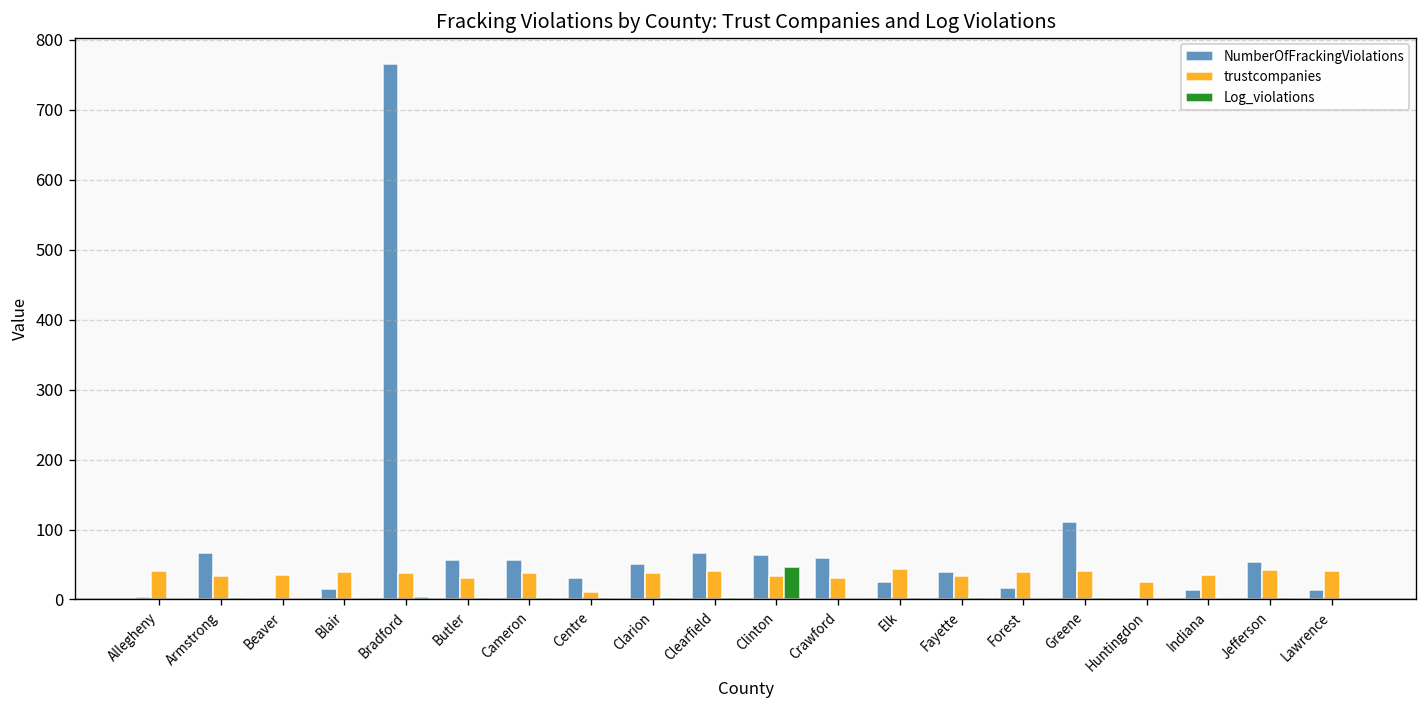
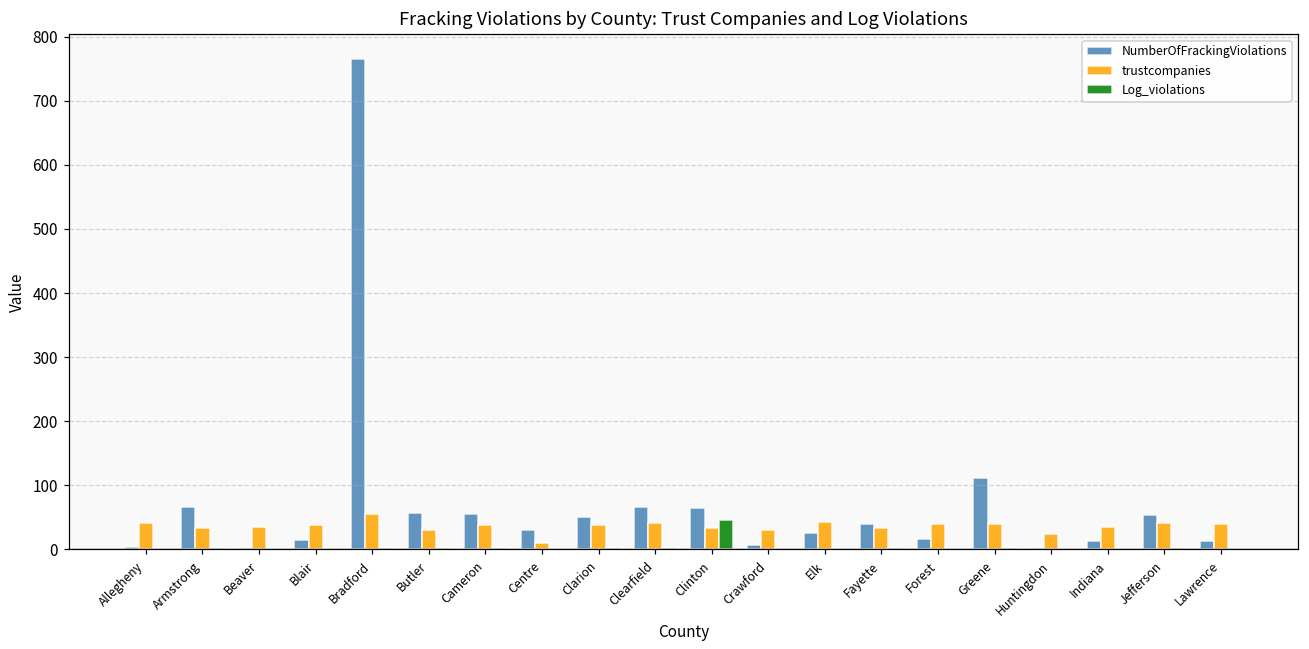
  {
    "NumberOfFrackingViolations": {
      "Armstrong": 70,
      "Blair": 20,
      "Bradford": 770,
      "Butler": 60,
      "Cameron": 60,
      "Centre": 30,
      "Clarion": 50,
      "Clearfield": 70,
      "Clinton": 60,
-     "Crawford": 60,
+     "Crawford": 10,
      "Elk": 30,
      "Fayette": 40,
      "Forest": 20,
      "Greene": 110,
      "Indiana": 10,
      "Jefferson": 50,
      "Lawrence": 10
    },
    "trustcompanies": {
      "Allegheny": 40,
      "Armstrong": 30,
      "Beaver": 30,
      "Blair": 40,
-     "Bradford": 40,
+     "Bradford": 60,
      "Butler": 30,
      "Cameron": 40,
      "Centre": 10,
      "Clarion": 40,
      "Clearfield": 40,
      "Clinton": 30,
      "Crawford": 30,
      "Elk": 40,
      "Fayette": 30,
      "Forest": 40,
      "Greene": 40,
      "Huntingdon": 20,
      "Indiana": 40,
      "Jefferson": 40,
      "Lawrence": 40
    },
    "Log_violations": {
      "Clinton": 50
    }
  }
